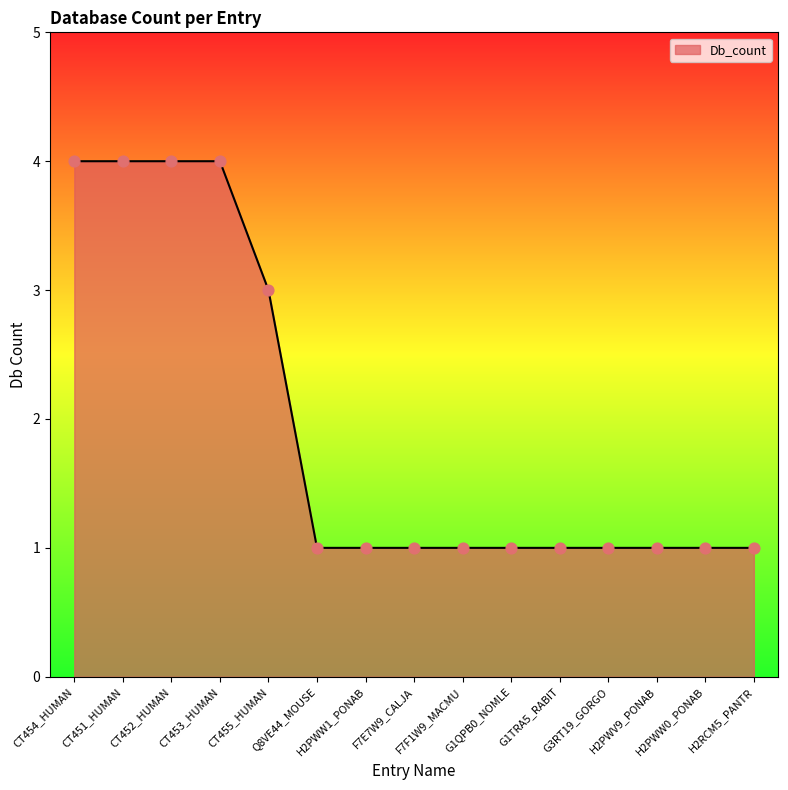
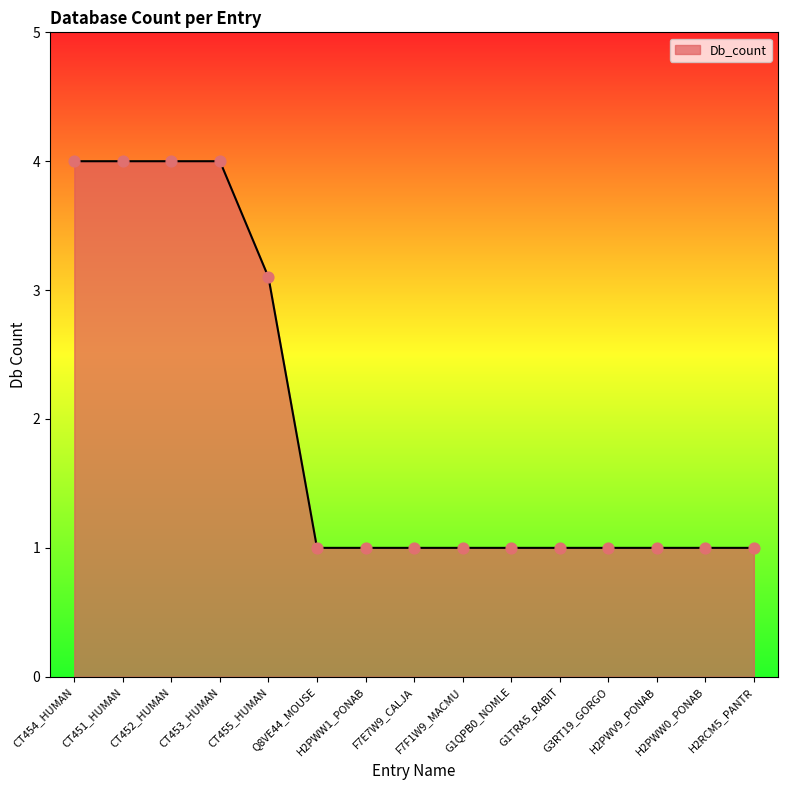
  {
    "CT454_HUMAN": 4.0,
    "CT451_HUMAN": 4.0,
    "CT452_HUMAN": 4.0,
    "CT453_HUMAN": 4.0,
-   "CT455_HUMAN": 3.0,
+   "CT455_HUMAN": 3.1,
    "Q8VE44_MOUSE": 1.0,
    "H2PWW1_PONAB": 1.0,
    "F7E7W9_CALJA": 1.0,
    "F7F1W9_MACMU": 1.0,
    "G1QPB0_NOMLE": 1.0,
    "G1TRA5_RABIT": 1.0,
    "G3RT19_GORGO": 1.0,
    "H2PWV9_PONAB": 1.0,
    "H2PWW0_PONAB": 1.0,
    "H2RCM5_PANTR": 1.0
  }
